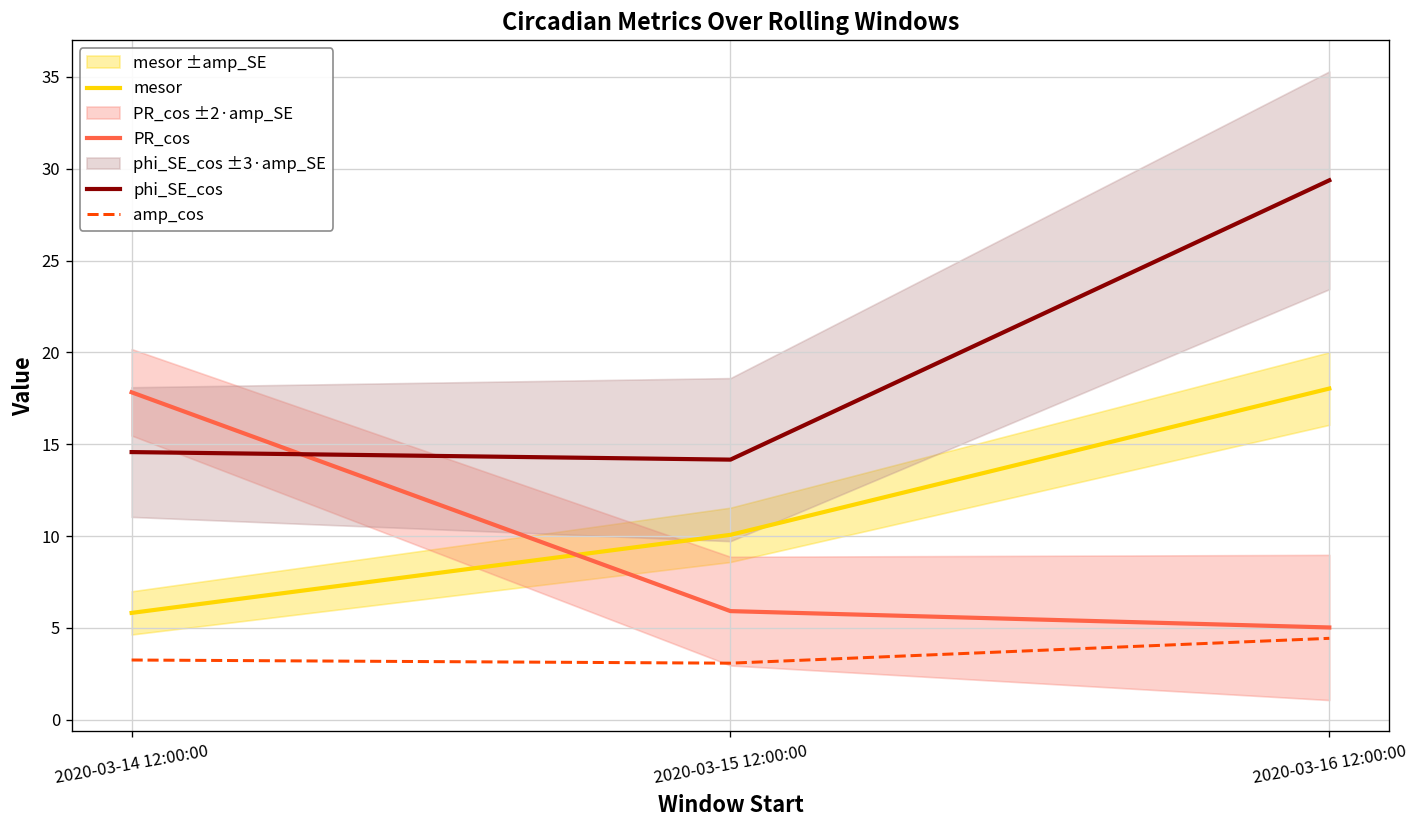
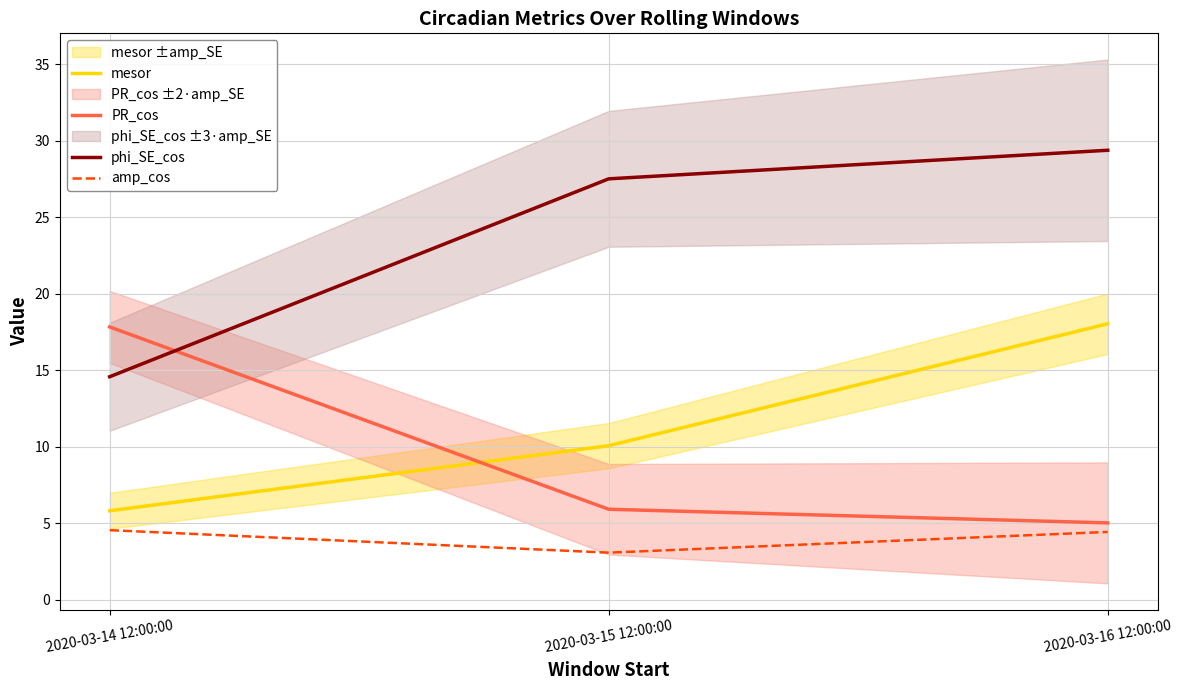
  {
    "phi_SE_cos": {
      "2020-03-14 12:00:00": 14.6,
-     "2020-03-15 12:00:00": 14.2,
+     "2020-03-15 12:00:00": 27.5,
      "2020-03-16 12:00:00": 29.4
    },
    "amp_cos": {
-     "2020-03-14 12:00:00": 3.3,
+     "2020-03-14 12:00:00": 4.6,
      "2020-03-15 12:00:00": 3.1,
      "2020-03-16 12:00:00": 4.4
    }
  }
